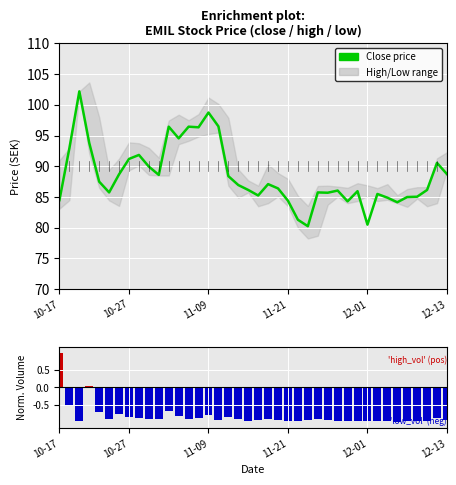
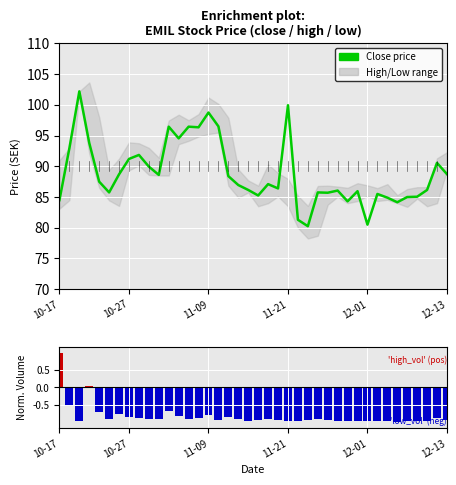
  {
    "Enrichment plot: EMIL Stock Price (close / high / low)": {
      "Close price": {
        "10-17": 85,
        "10-27": 91,
        "11-09": 99,
-       "11-21": 84,
+       "11-21": 100,
        "12-01": 80,
        "12-13": 89
      }
    }
  }
